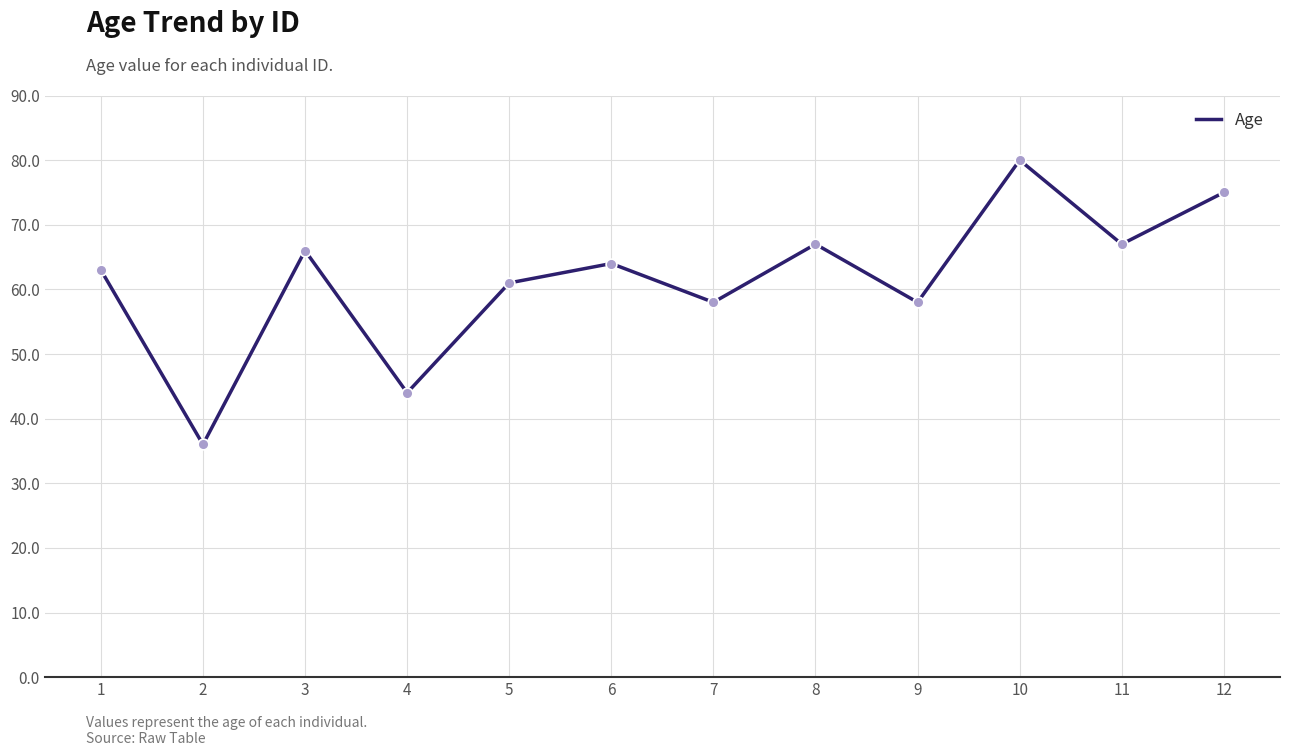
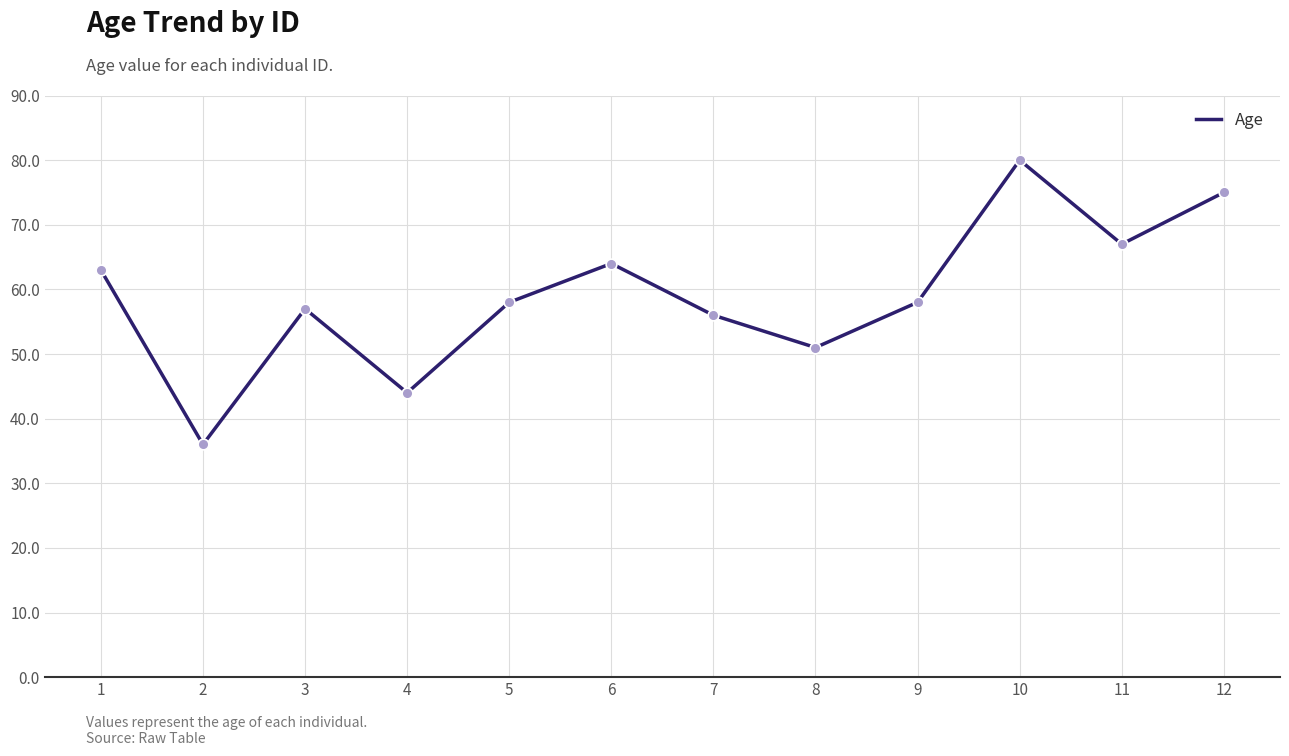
  {
    "1": 63,
    "2": 36,
-   "3": 66,
+   "3": 57,
    "4": 44,
-   "5": 61,
+   "5": 58,
    "6": 64,
-   "7": 58,
-   "8": 67,
+   "7": 56,
+   "8": 51,
    "9": 58,
    "10": 80,
    "11": 67,
    "12": 75
  }
